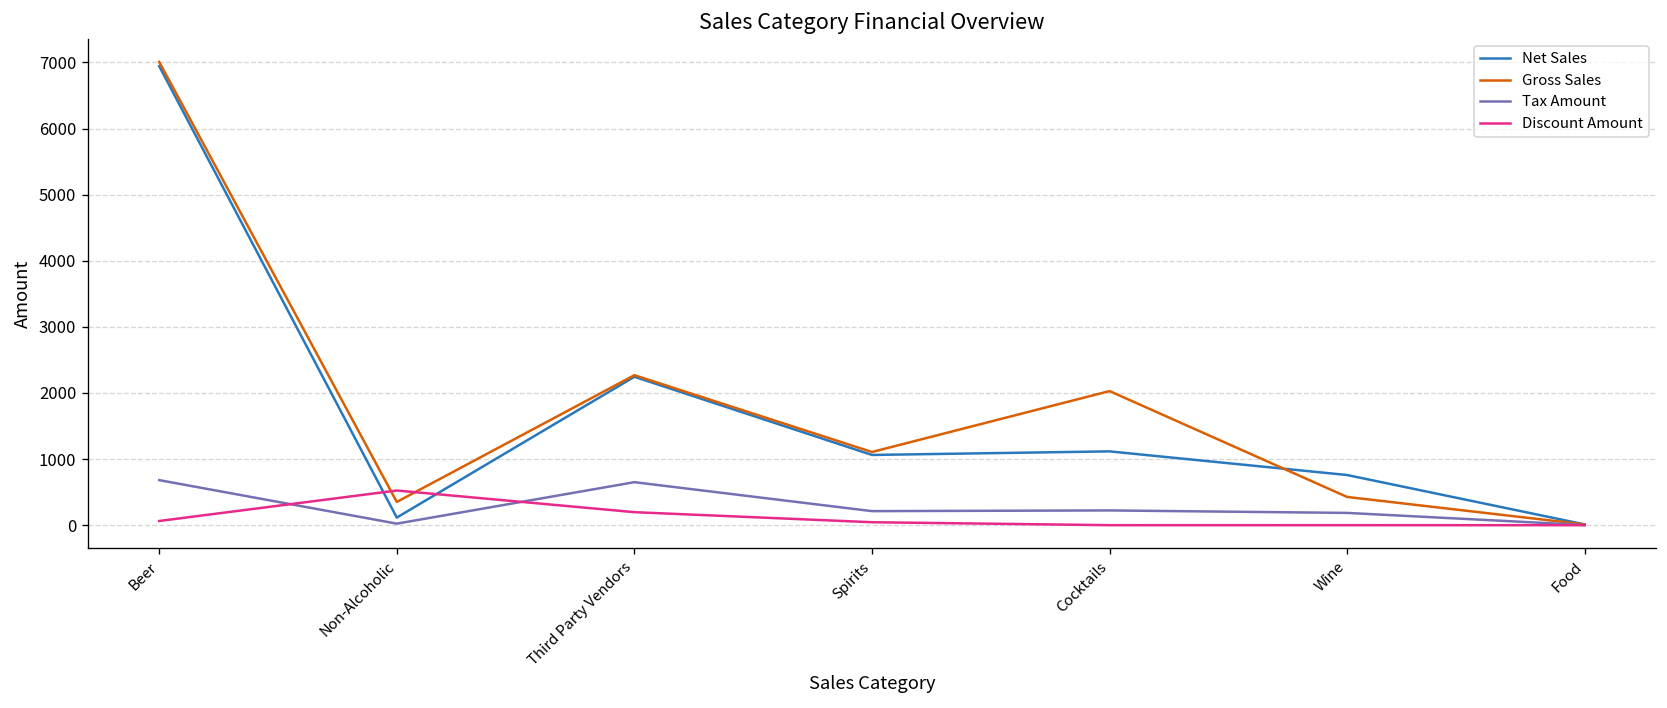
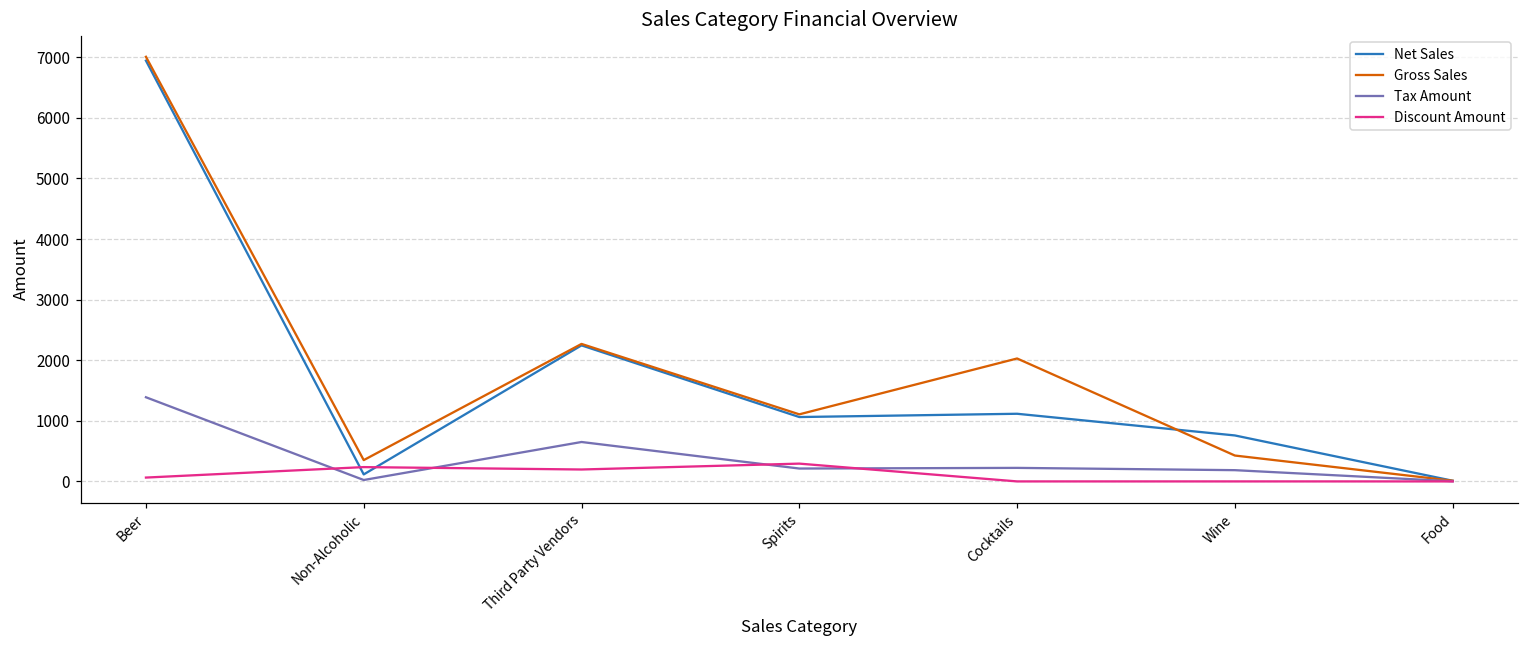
  {
    "Net Sales": {
      "Beer": 6900,
      "Non-Alcoholic": 100,
      "Cocktails": 1100,
      "Wine": 800
    },
    "Gross Sales": {
      "Beer": 7000,
      "Non-Alcoholic": 400,
      "Cocktails": 2000,
      "Wine": 400
    },
    "Tax Amount": {
-     "Beer": 700,
+     "Beer": 1400,
      "Non-Alcoholic": 0,
      "Third Party Vendors": 700,
      "Spirits": 200,
      "Cocktails": 200,
      "Wine": 200
    },
    "Discount Amount": {
      "Beer": 100,
-     "Non-Alcoholic": 500,
+     "Non-Alcoholic": 200,
      "Third Party Vendors": 200,
-     "Spirits": 0,
+     "Spirits": 300,
      "Cocktails": 0,
      "Wine": 0
    }
  }
